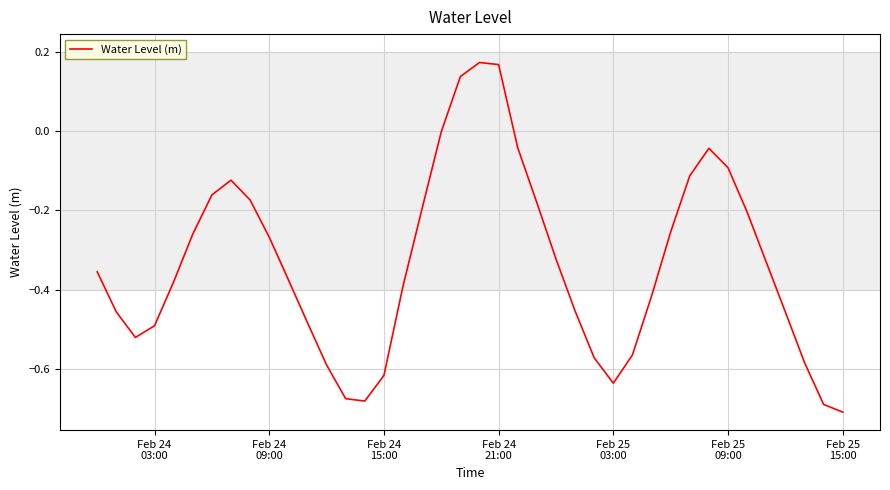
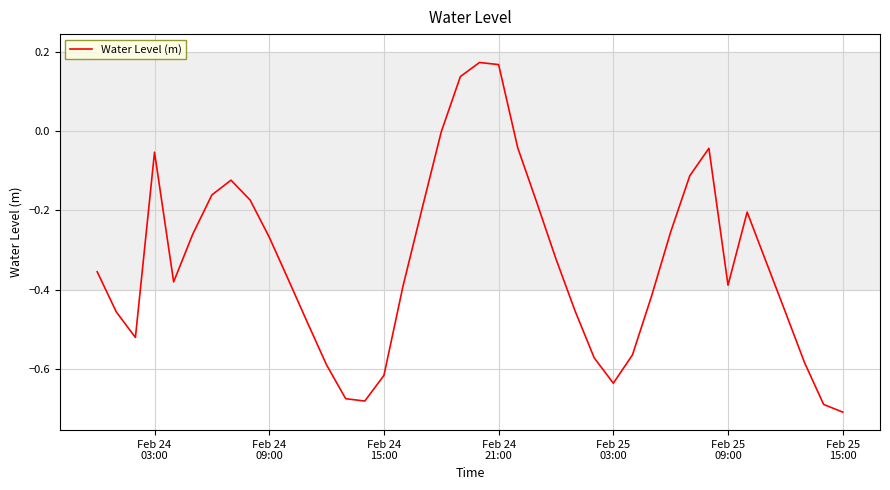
  {
-   "Feb 24 03:00": -0.49,
+   "Feb 24 03:00": -0.05,
    "Feb 24 09:00": -0.27,
    "Feb 24 15:00": -0.62,
    "Feb 24 21:00": 0.17,
    "Feb 25 03:00": -0.64,
-   "Feb 25 09:00": -0.09,
+   "Feb 25 09:00": -0.39,
    "Feb 25 15:00": -0.71
  }
